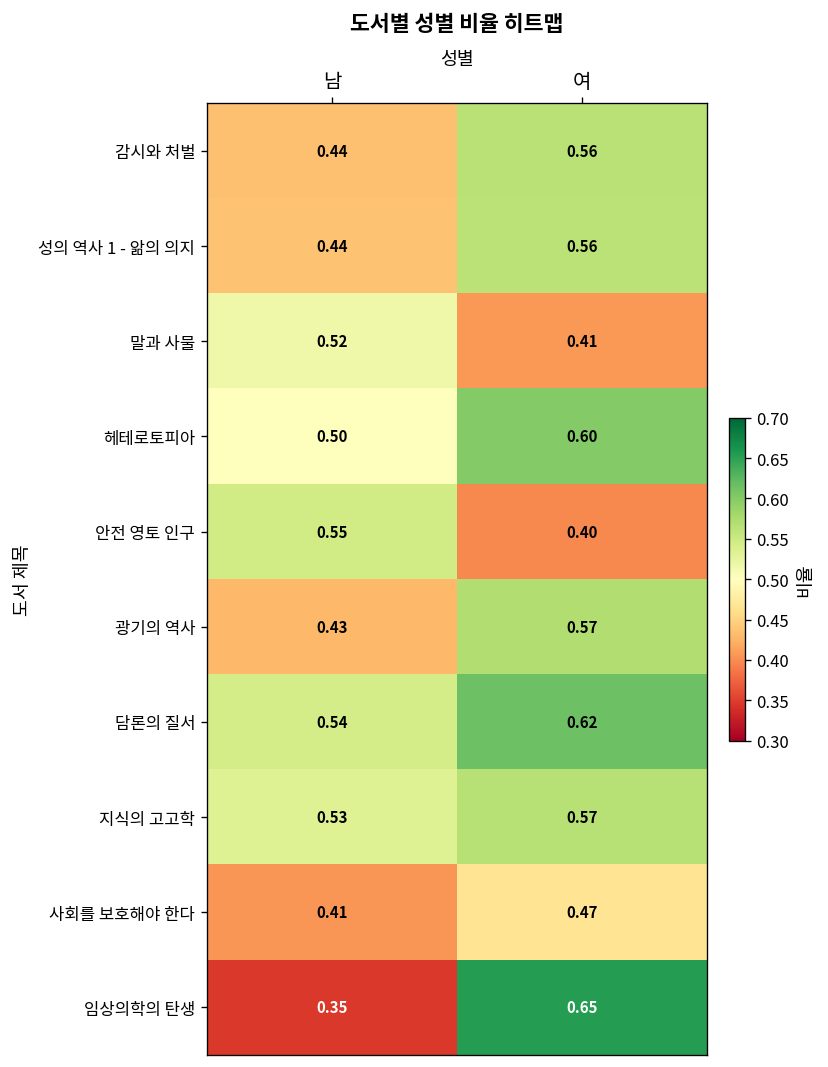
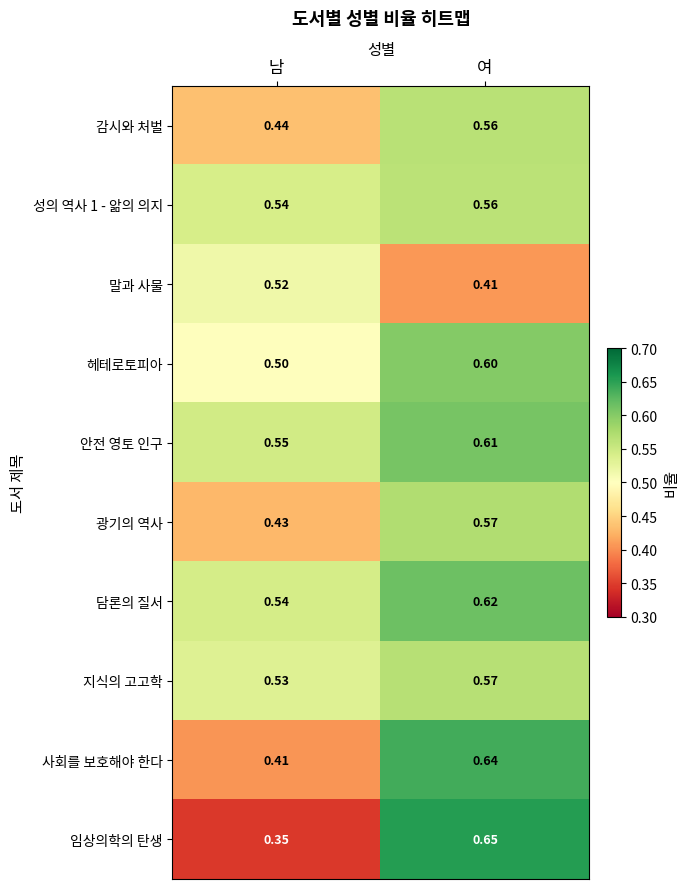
  {
    "감시와 처벌": {
      "남": 0.44,
      "여": 0.56
    },
    "성의 역사 1 - 앎의 의지": {
-     "남": 0.44,
+     "남": 0.54,
      "여": 0.56
    },
    "말과 사물": {
      "남": 0.52,
      "여": 0.41
    },
    "헤테로토피아": {
      "남": 0.50,
      "여": 0.60
    },
    "안전 영토 인구": {
      "남": 0.55,
-     "여": 0.40
+     "여": 0.61
    },
    "광기의 역사": {
      "남": 0.43,
      "여": 0.57
    },
    "담론의 질서": {
      "남": 0.54,
      "여": 0.62
    },
    "지식의 고고학": {
      "남": 0.53,
      "여": 0.57
    },
    "사회를 보호해야 한다": {
      "남": 0.41,
-     "여": 0.47
+     "여": 0.64
    },
    "임상의학의 탄생": {
      "남": 0.35,
      "여": 0.65
    }
  }
